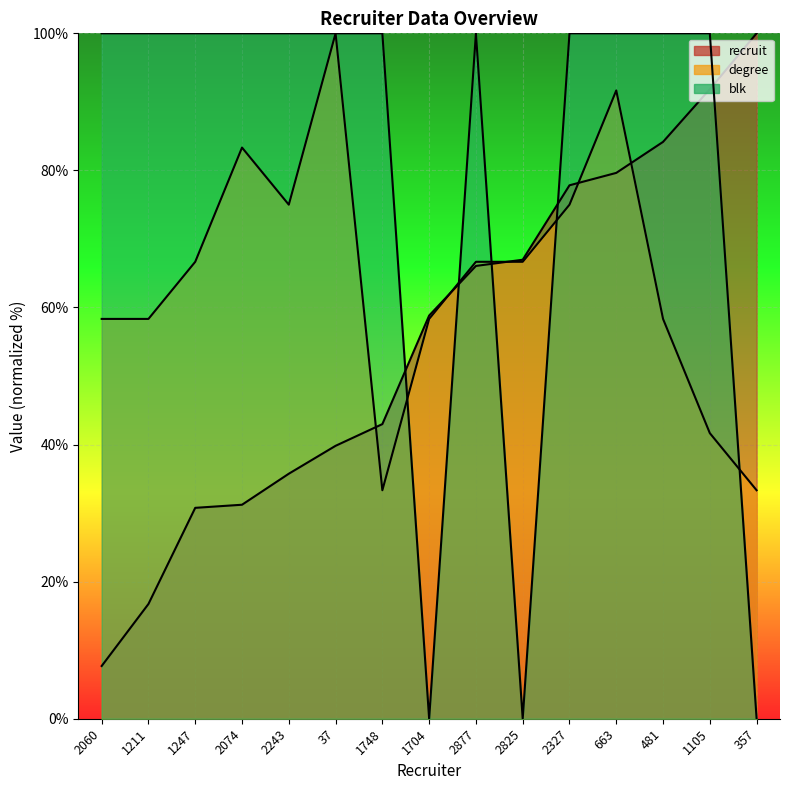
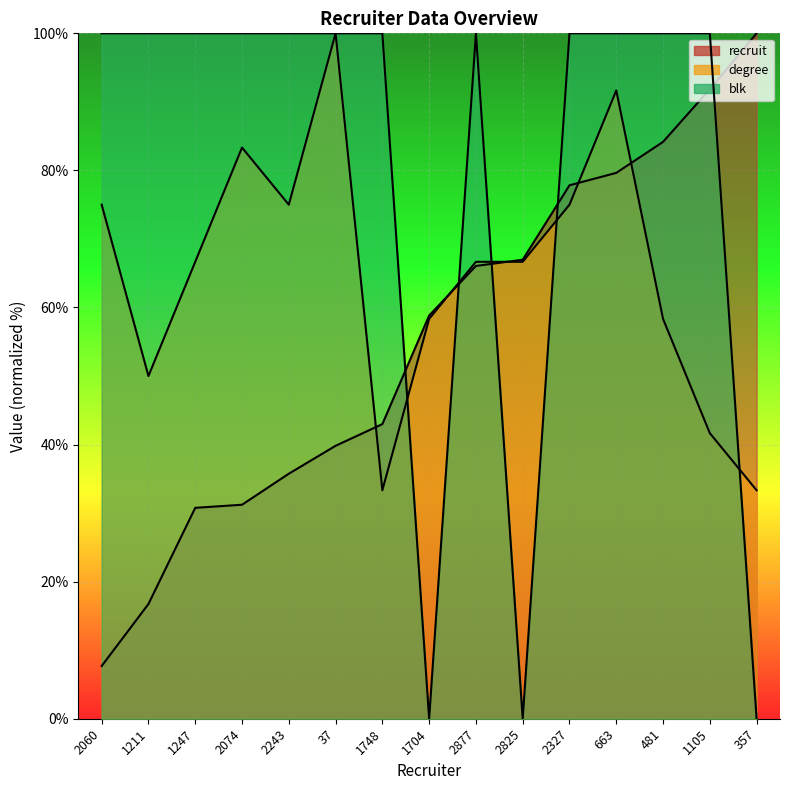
  {
    "recruit": {
      "2060": "8%",
      "1211": "17%",
      "1247": "31%",
      "2074": "31%",
      "2243": "36%",
      "37": "40%",
      "1748": "43%",
      "1704": "59%",
      "2877": "66%",
      "2327": "78%",
      "663": "80%",
      "481": "84%",
      "357": "100%"
    },
    "degree": {
-     "2060": "58%",
-     "1211": "58%",
+     "2060": "75%",
+     "1211": "50%",
      "1247": "67%",
      "2074": "83%",
      "2243": "75%",
      "1748": "33%",
      "1704": "58%",
      "2877": "67%",
      "2327": "75%",
      "663": "92%",
      "481": "58%",
      "1105": "42%",
      "357": "33%"
    },
    "blk": {
      "2060": "100%",
      "1211": "100%",
      "1247": "100%",
      "2074": "100%",
      "2243": "100%",
      "1748": "100%",
      "1704": "0%",
      "2877": "100%",
      "2825": "0%",
      "2327": "100%",
      "663": "100%",
      "481": "100%",
      "1105": "100%",
      "357": "0%"
    }
  }
